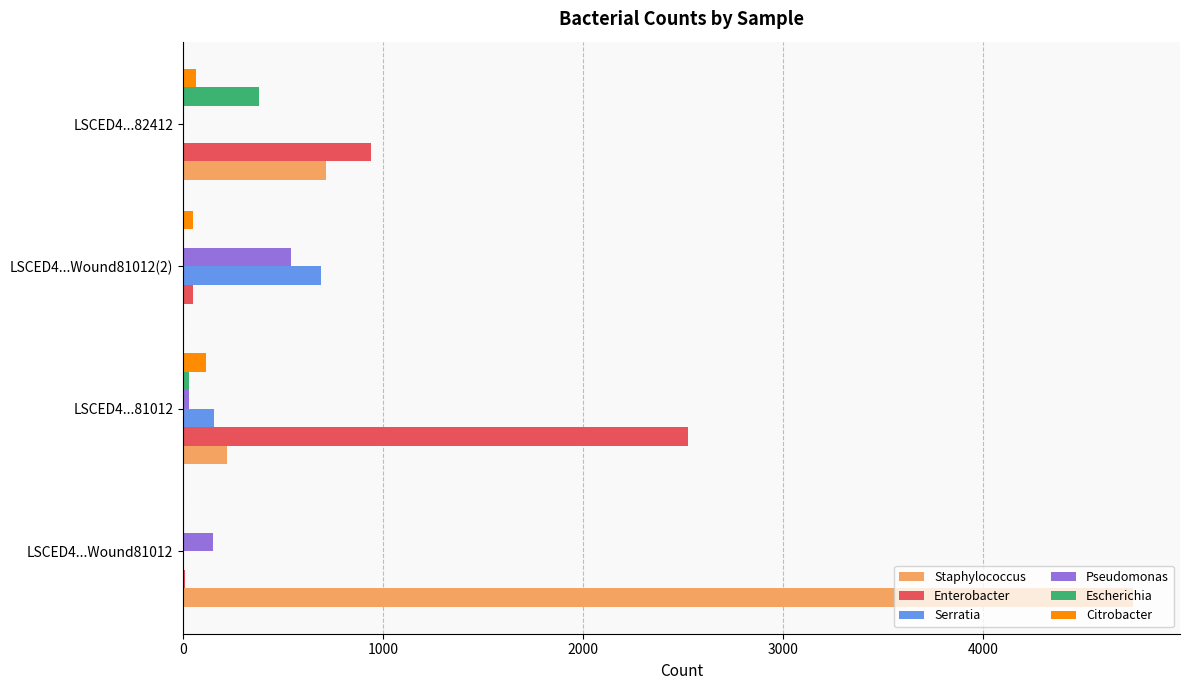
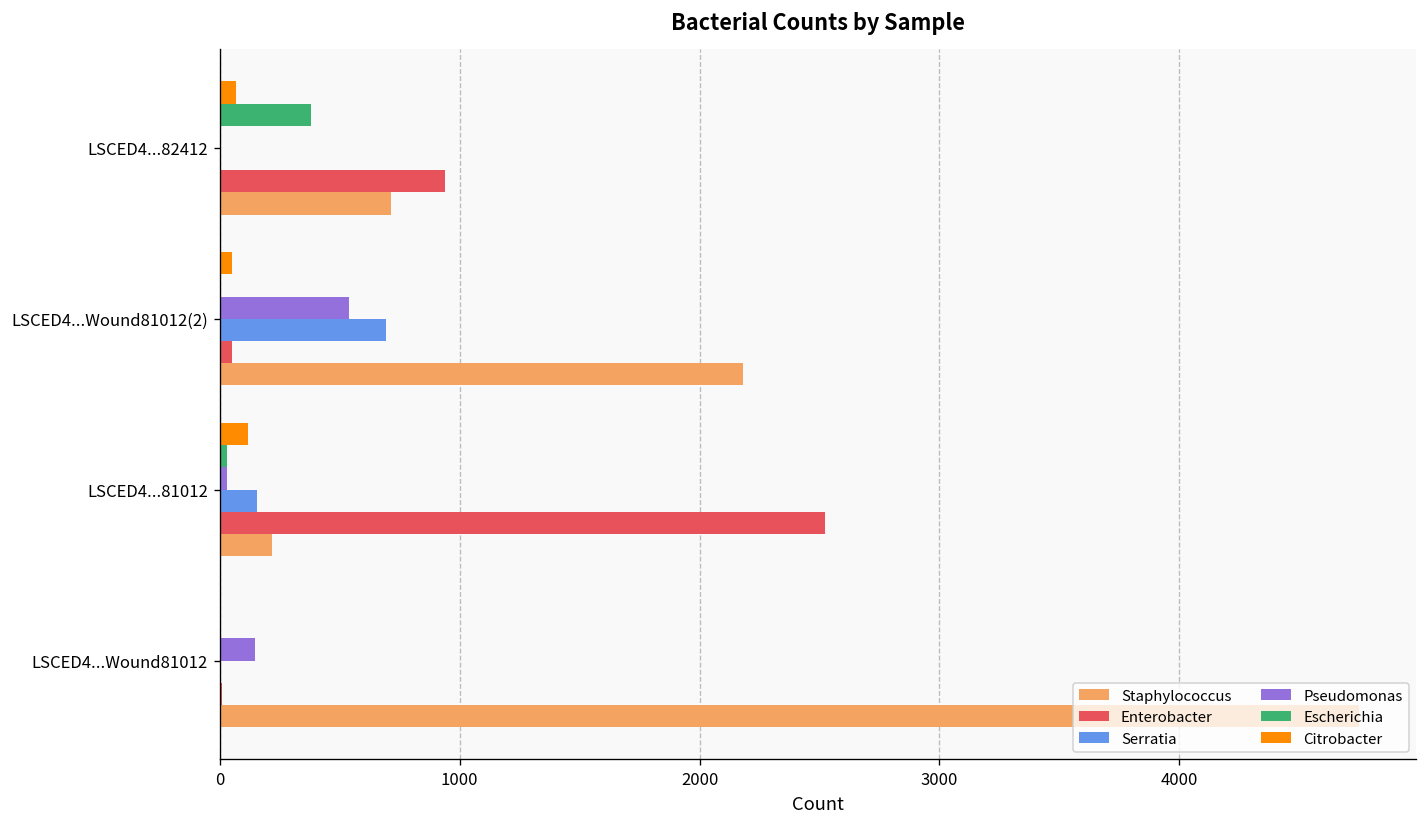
  {
    "Staphylococcus": {
      "LSCED4...82412": 710,
-     "LSCED4...Wound81012(2)": 0,
+     "LSCED4...Wound81012(2)": 2180,
      "LSCED4...81012": 220
    },
    "Enterobacter": {
      "LSCED4...82412": 940,
      "LSCED4...Wound81012(2)": 50,
      "LSCED4...81012": 2520
    },
    "Serratia": {
      "LSCED4...82412": 0,
      "LSCED4...Wound81012(2)": 690,
      "LSCED4...81012": 160
    },
    "Pseudomonas": {
      "LSCED4...Wound81012(2)": 540,
      "LSCED4...81012": 30,
      "LSCED4...Wound81012": 150
    },
    "Escherichia": {
      "LSCED4...82412": 380,
      "LSCED4...Wound81012(2)": 0,
      "LSCED4...81012": 30
    },
    "Citrobacter": {
      "LSCED4...82412": 70,
      "LSCED4...Wound81012(2)": 50,
      "LSCED4...81012": 120,
      "LSCED4...Wound81012": 0
    }
  }
